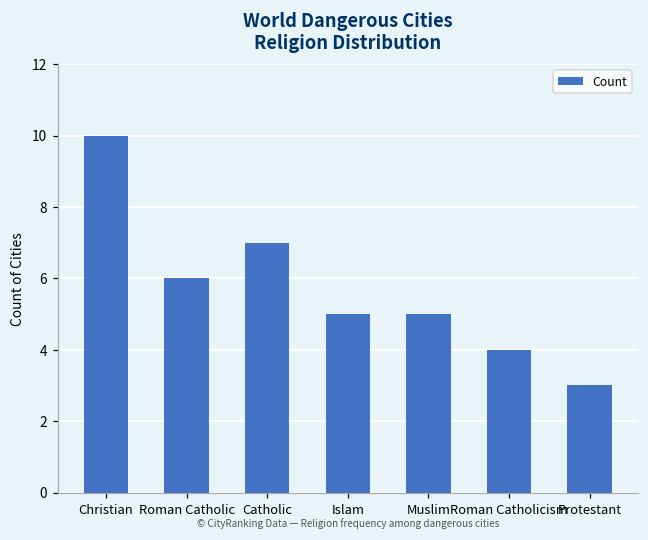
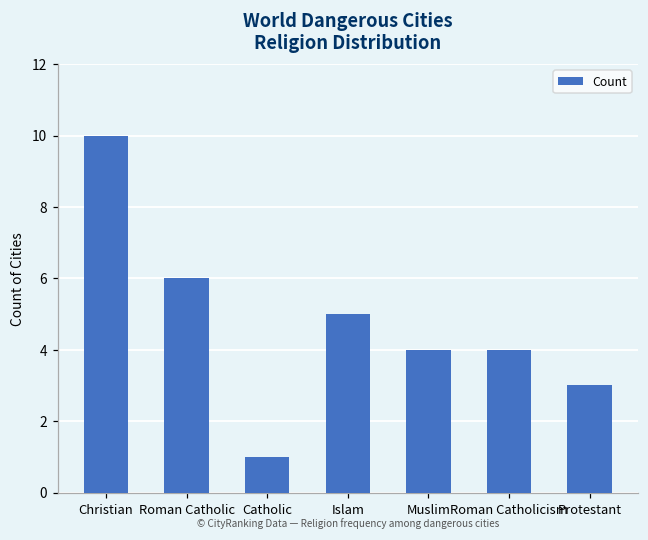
  {
    "Christian": 10,
    "Roman Catholic": 6,
-   "Catholic": 7,
+   "Catholic": 1,
    "Islam": 5,
-   "Muslim": 5,
+   "Muslim": 4,
    "Roman Catholicism": 4
  }
